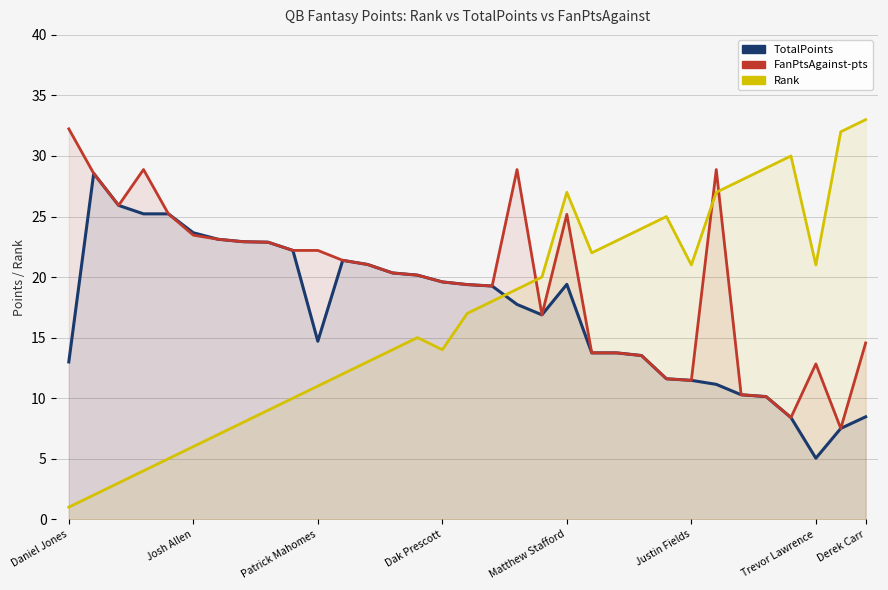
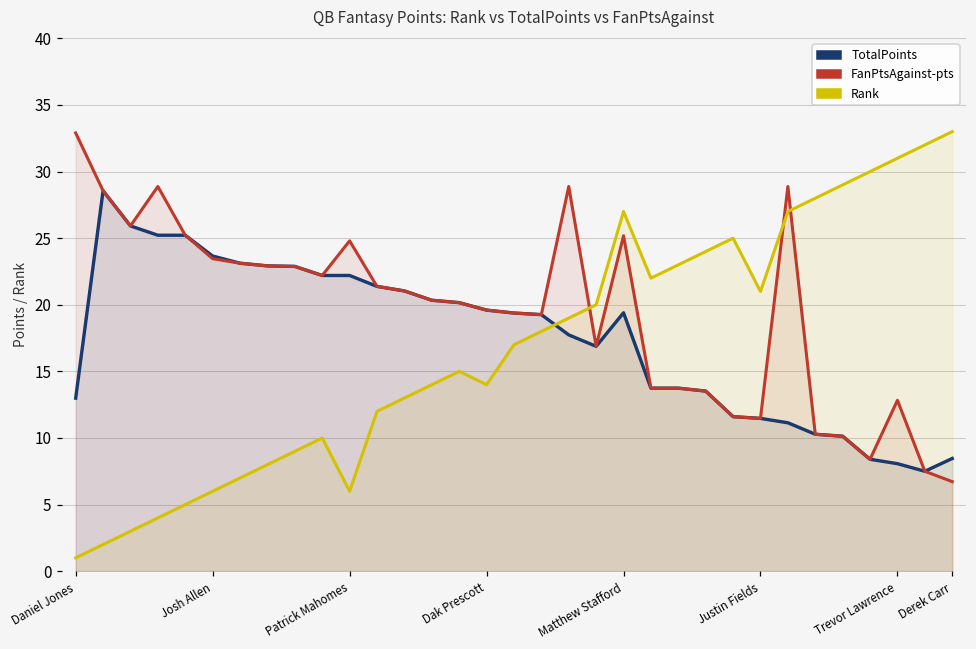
  {
    "TotalPoints": {
      "Daniel Jones": 13.0,
-     "Patrick Mahomes": 14.7,
+     "Patrick Mahomes": 22.2,
      "Matthew Stafford": 19.4,
-     "Trevor Lawrence": 5.0,
+     "Trevor Lawrence": 8.1,
      "Derek Carr": 8.5
    },
    "FanPtsAgainst-pts": {
-     "Daniel Jones": 32.2,
-     "Patrick Mahomes": 22.2,
+     "Daniel Jones": 32.9,
+     "Patrick Mahomes": 24.8,
      "Matthew Stafford": 25.2,
      "Trevor Lawrence": 12.8,
-     "Derek Carr": 14.6
+     "Derek Carr": 6.7
    },
    "Rank": {
      "Daniel Jones": 1,
      "Josh Allen": 6,
-     "Patrick Mahomes": 11,
+     "Patrick Mahomes": 6,
      "Dak Prescott": 14,
      "Matthew Stafford": 27,
      "Justin Fields": 21,
-     "Trevor Lawrence": 21,
+     "Trevor Lawrence": 31,
      "Derek Carr": 33
    }
  }
